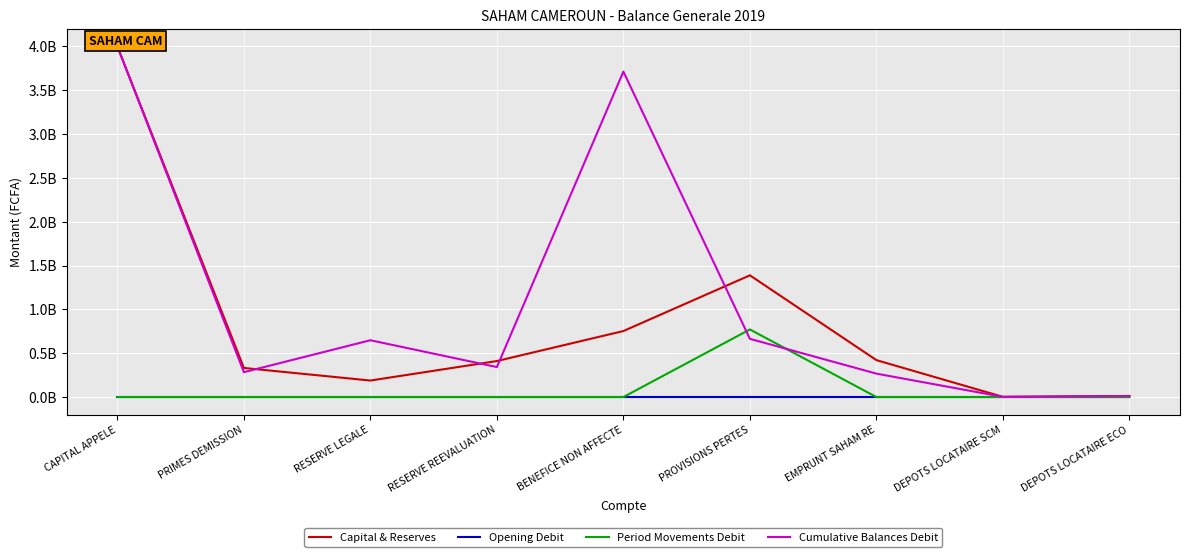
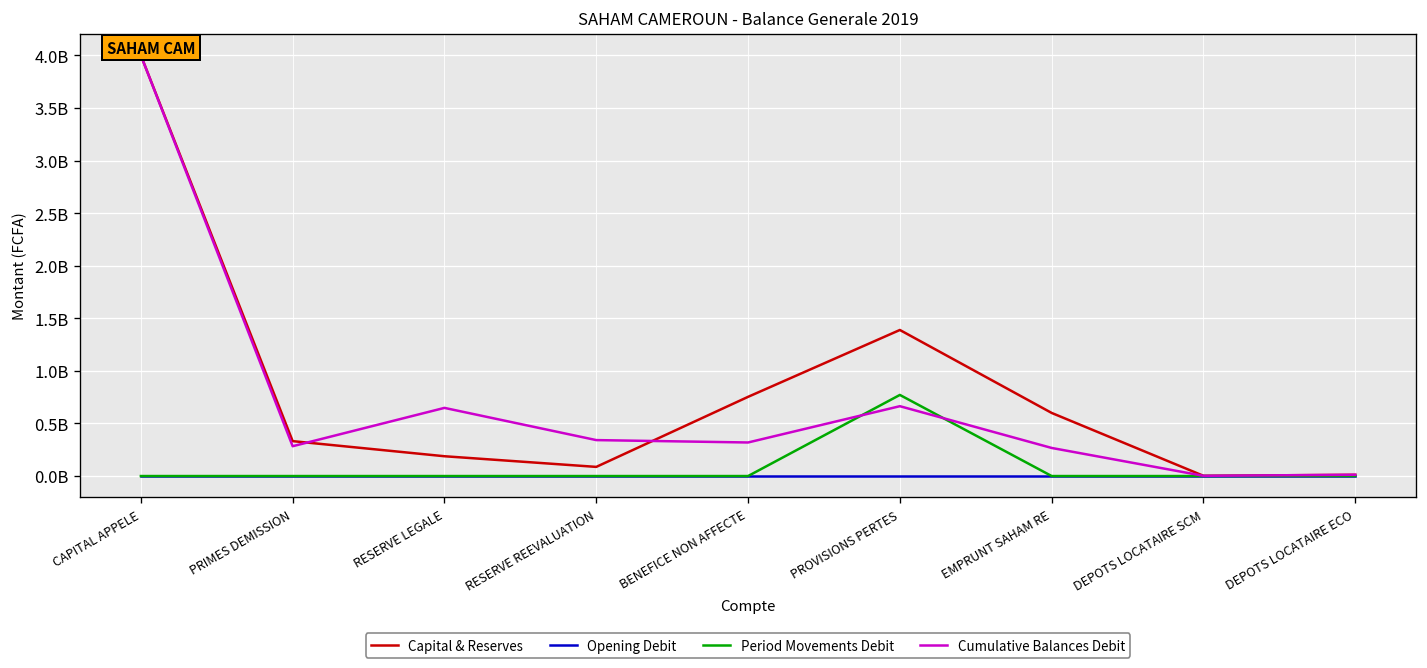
  {
    "Capital & Reserves": {
      "PRIMES DEMISSION": 300000000,
      "RESERVE LEGALE": 200000000,
-     "RESERVE REEVALUATION": 400000000,
+     "RESERVE REEVALUATION": 100000000,
      "BENEFICE NON AFFECTE": 800000000,
      "PROVISIONS PERTES": 1400000000,
-     "EMPRUNT SAHAM RE": 400000000
+     "EMPRUNT SAHAM RE": 600000000
    },
    "Opening Debit": {
      "PROVISIONS PERTES": 0
    },
    "Period Movements Debit": {
      "PROVISIONS PERTES": 800000000
    },
    "Cumulative Balances Debit": {
      "PRIMES DEMISSION": 300000000,
      "RESERVE LEGALE": 600000000,
      "RESERVE REEVALUATION": 300000000,
-     "BENEFICE NON AFFECTE": 3700000000,
+     "BENEFICE NON AFFECTE": 300000000,
      "PROVISIONS PERTES": 700000000,
      "EMPRUNT SAHAM RE": 300000000
    }
  }
